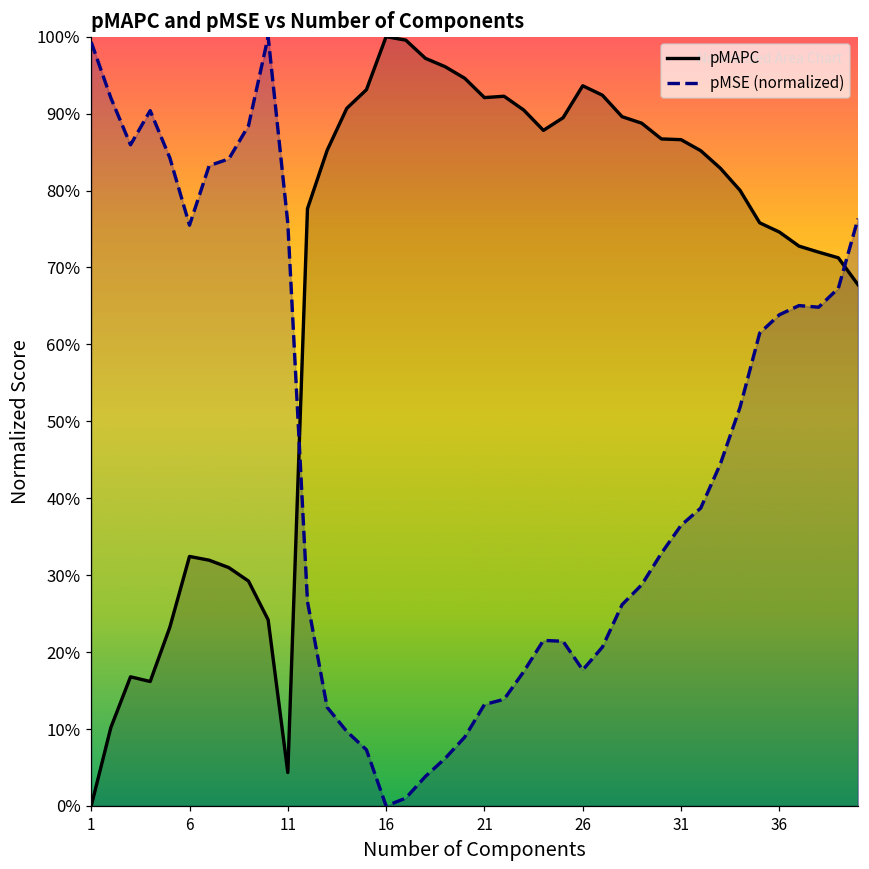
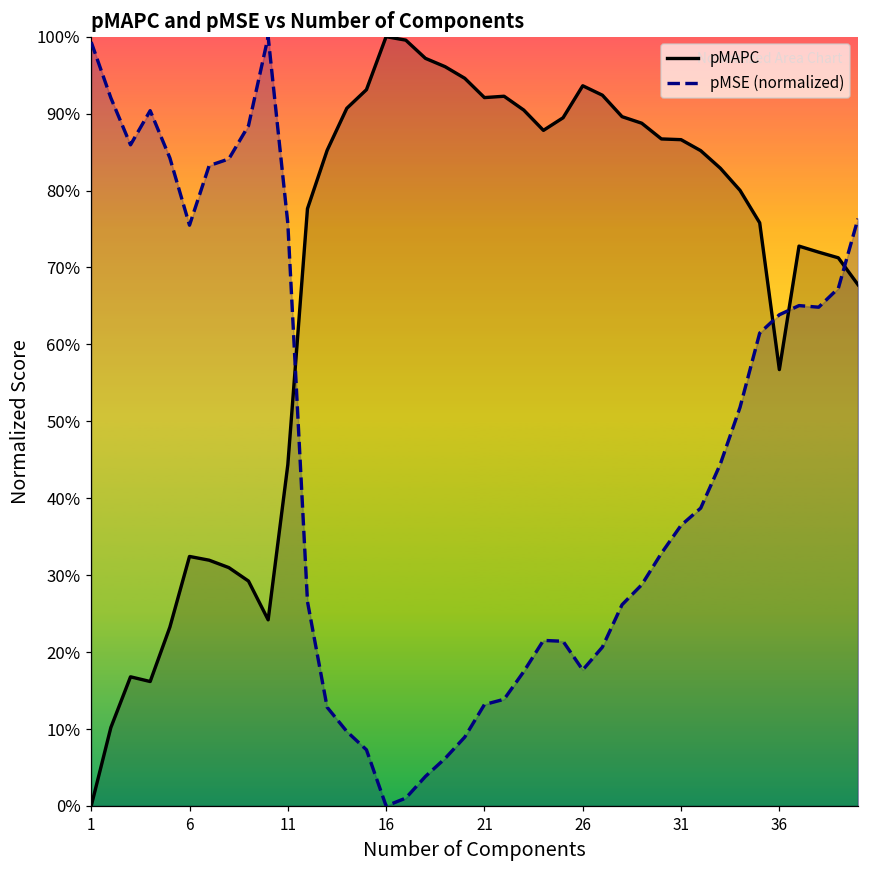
  {
    "pMAPC": {
      "1": "0%",
      "6": "32%",
-     "11": "4%",
+     "11": "44%",
      "16": "100%",
      "21": "92%",
      "26": "94%",
      "31": "87%",
-     "36": "75%"
+     "36": "57%"
    },
    "pMSE (normalized)": {
      "1": "99%",
      "6": "75%",
      "11": "76%",
      "16": "0%",
      "21": "13%",
      "26": "18%",
      "31": "36%",
      "36": "64%"
    }
  }
